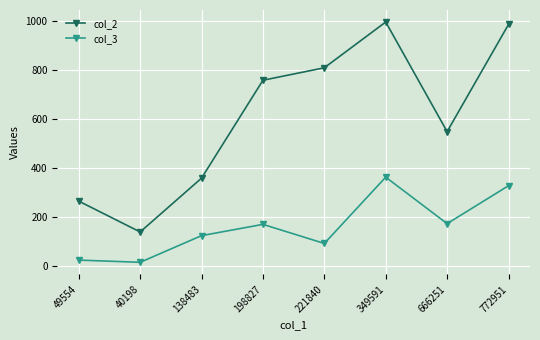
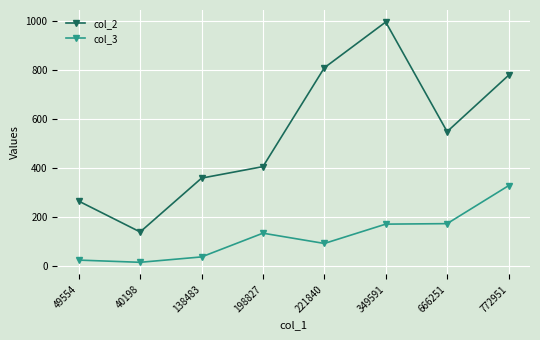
  {
    "col_2": {
      "49554": 270,
      "40198": 140,
      "138483": 360,
-     "198827": 760,
+     "198827": 410,
      "221840": 810,
      "349591": 1000,
      "666251": 550,
-     "772951": 990
+     "772951": 780
    },
    "col_3": {
      "49554": 20,
      "40198": 20,
-     "138483": 120,
-     "198827": 170,
+     "138483": 40,
+     "198827": 130,
      "221840": 90,
-     "349591": 360,
+     "349591": 170,
      "666251": 170,
      "772951": 330
    }
  }
